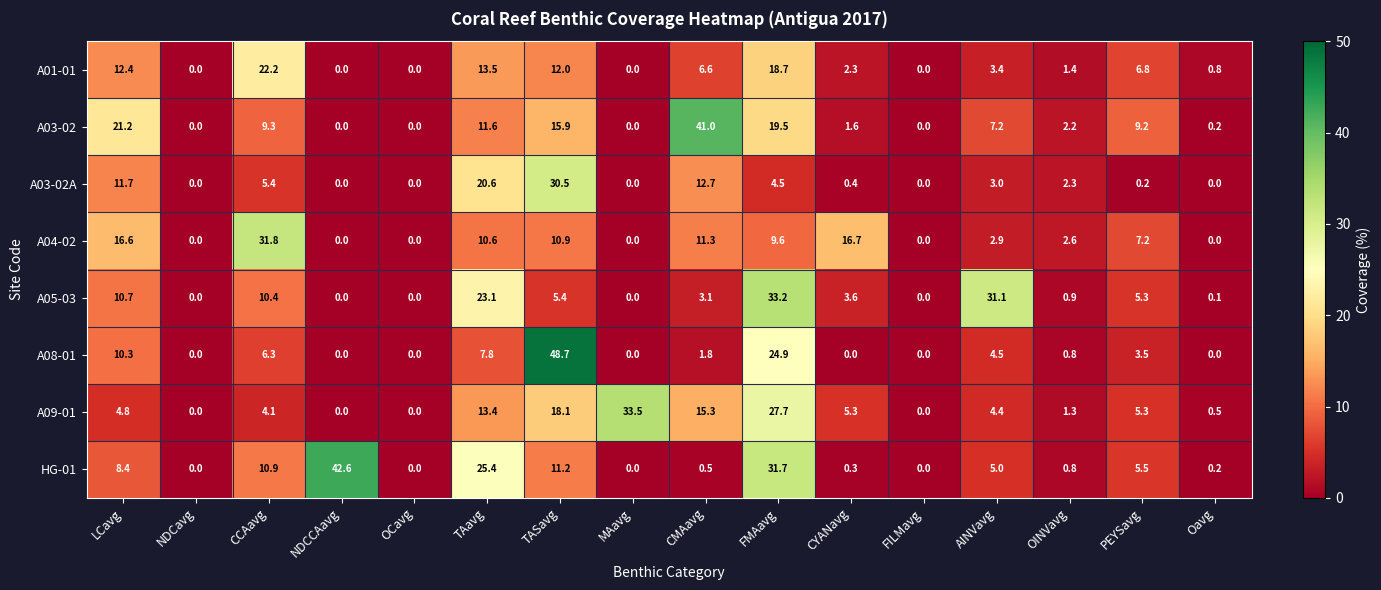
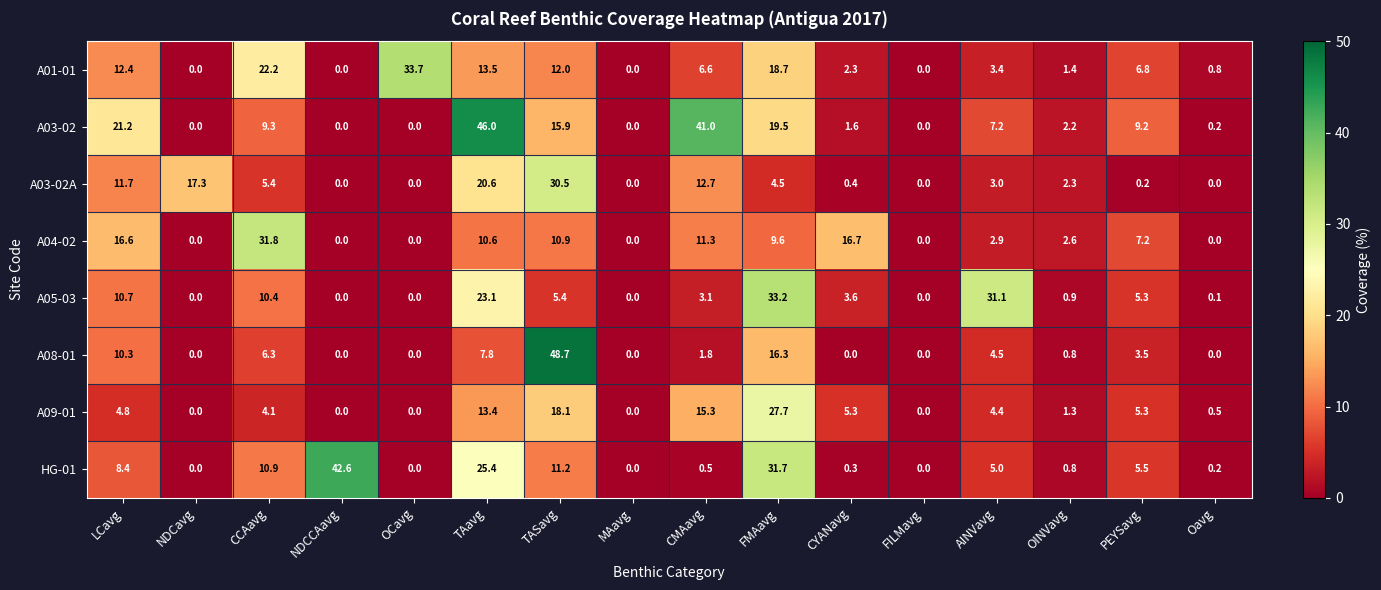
  {
    "A01-01": {
      "LCavg": 12.4,
      "NDCavg": 0.0,
      "CCAavg": 22.2,
      "NDCCAavg": 0.0,
-     "OCavg": 0.0,
+     "OCavg": 33.7,
      "TAavg": 13.5,
      "TASavg": 12.0,
      "MAavg": 0.0,
      "CMAavg": 6.6,
      "FMAavg": 18.7,
      "CYANavg": 2.3,
      "FILMavg": 0.0,
      "AINVavg": 3.4,
      "OINVavg": 1.4,
      "PEYSavg": 6.8,
      "Oavg": 0.8
    },
    "A03-02": {
      "LCavg": 21.2,
      "NDCavg": 0.0,
      "CCAavg": 9.3,
      "NDCCAavg": 0.0,
      "OCavg": 0.0,
-     "TAavg": 11.6,
+     "TAavg": 46.0,
      "TASavg": 15.9,
      "MAavg": 0.0,
      "CMAavg": 41.0,
      "FMAavg": 19.5,
      "CYANavg": 1.6,
      "FILMavg": 0.0,
      "AINVavg": 7.2,
      "OINVavg": 2.2,
      "PEYSavg": 9.2,
      "Oavg": 0.2
    },
    "A03-02A": {
      "LCavg": 11.7,
-     "NDCavg": 0.0,
+     "NDCavg": 17.3,
      "CCAavg": 5.4,
      "NDCCAavg": 0.0,
      "OCavg": 0.0,
      "TAavg": 20.6,
      "TASavg": 30.5,
      "MAavg": 0.0,
      "CMAavg": 12.7,
      "FMAavg": 4.5,
      "CYANavg": 0.4,
      "FILMavg": 0.0,
      "AINVavg": 3.0,
      "OINVavg": 2.3,
      "PEYSavg": 0.2,
      "Oavg": 0.0
    },
    "A04-02": {
      "LCavg": 16.6,
      "NDCavg": 0.0,
      "CCAavg": 31.8,
      "NDCCAavg": 0.0,
      "OCavg": 0.0,
      "TAavg": 10.6,
      "TASavg": 10.9,
      "MAavg": 0.0,
      "CMAavg": 11.3,
      "FMAavg": 9.6,
      "CYANavg": 16.7,
      "FILMavg": 0.0,
      "AINVavg": 2.9,
      "OINVavg": 2.6,
      "PEYSavg": 7.2,
      "Oavg": 0.0
    },
    "A05-03": {
      "LCavg": 10.7,
      "NDCavg": 0.0,
      "CCAavg": 10.4,
      "NDCCAavg": 0.0,
      "OCavg": 0.0,
      "TAavg": 23.1,
      "TASavg": 5.4,
      "MAavg": 0.0,
      "CMAavg": 3.1,
      "FMAavg": 33.2,
      "CYANavg": 3.6,
      "FILMavg": 0.0,
      "AINVavg": 31.1,
      "OINVavg": 0.9,
      "PEYSavg": 5.3,
      "Oavg": 0.1
    },
    "A08-01": {
      "LCavg": 10.3,
      "NDCavg": 0.0,
      "CCAavg": 6.3,
      "NDCCAavg": 0.0,
      "OCavg": 0.0,
      "TAavg": 7.8,
      "TASavg": 48.7,
      "MAavg": 0.0,
      "CMAavg": 1.8,
-     "FMAavg": 24.9,
+     "FMAavg": 16.3,
      "CYANavg": 0.0,
      "FILMavg": 0.0,
      "AINVavg": 4.5,
      "OINVavg": 0.8,
      "PEYSavg": 3.5,
      "Oavg": 0.0
    },
    "A09-01": {
      "LCavg": 4.8,
      "NDCavg": 0.0,
      "CCAavg": 4.1,
      "NDCCAavg": 0.0,
      "OCavg": 0.0,
      "TAavg": 13.4,
      "TASavg": 18.1,
-     "MAavg": 33.5,
+     "MAavg": 0.0,
      "CMAavg": 15.3,
      "FMAavg": 27.7,
      "CYANavg": 5.3,
      "FILMavg": 0.0,
      "AINVavg": 4.4,
      "OINVavg": 1.3,
      "PEYSavg": 5.3,
      "Oavg": 0.5
    },
    "HG-01": {
      "LCavg": 8.4,
      "NDCavg": 0.0,
      "CCAavg": 10.9,
      "NDCCAavg": 42.6,
      "OCavg": 0.0,
      "TAavg": 25.4,
      "TASavg": 11.2,
      "MAavg": 0.0,
      "CMAavg": 0.5,
      "FMAavg": 31.7,
      "CYANavg": 0.3,
      "FILMavg": 0.0,
      "AINVavg": 5.0,
      "OINVavg": 0.8,
      "PEYSavg": 5.5,
      "Oavg": 0.2
    }
  }
